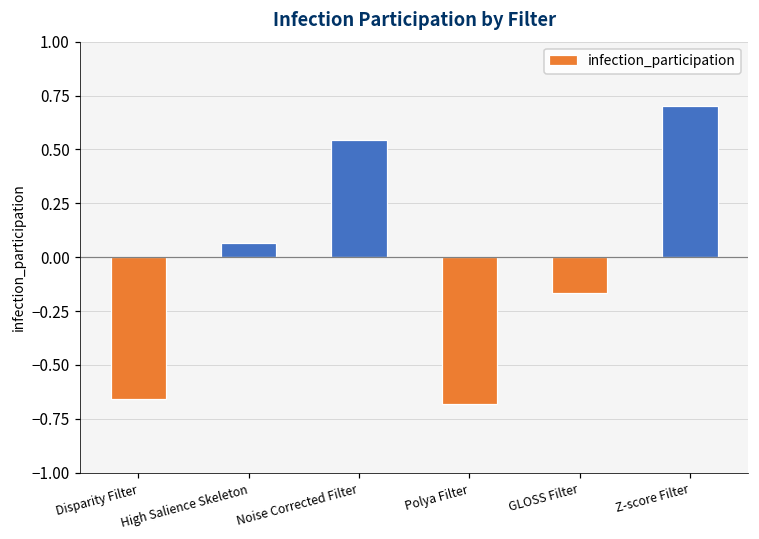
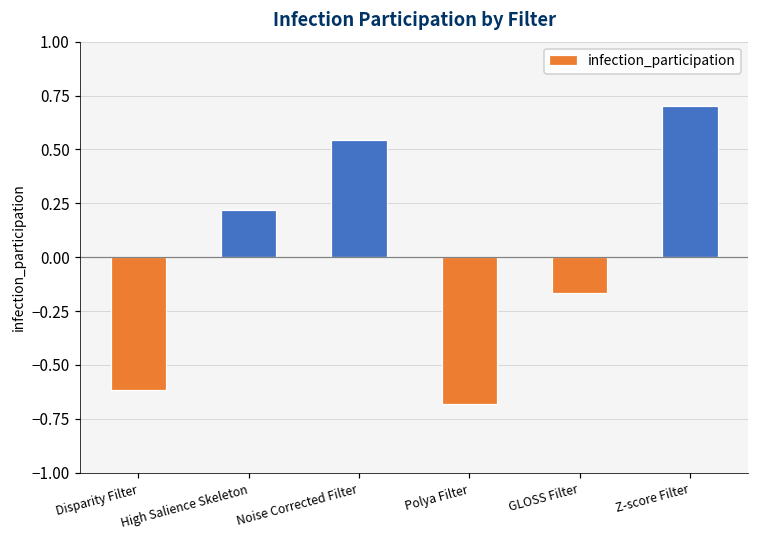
  {
-   "Disparity Filter": -0.66,
-   "High Salience Skeleton": 0.07,
+   "Disparity Filter": -0.62,
+   "High Salience Skeleton": 0.22,
    "Noise Corrected Filter": 0.54,
    "Polya Filter": -0.68,
    "GLOSS Filter": -0.17,
    "Z-score Filter": 0.70
  }
